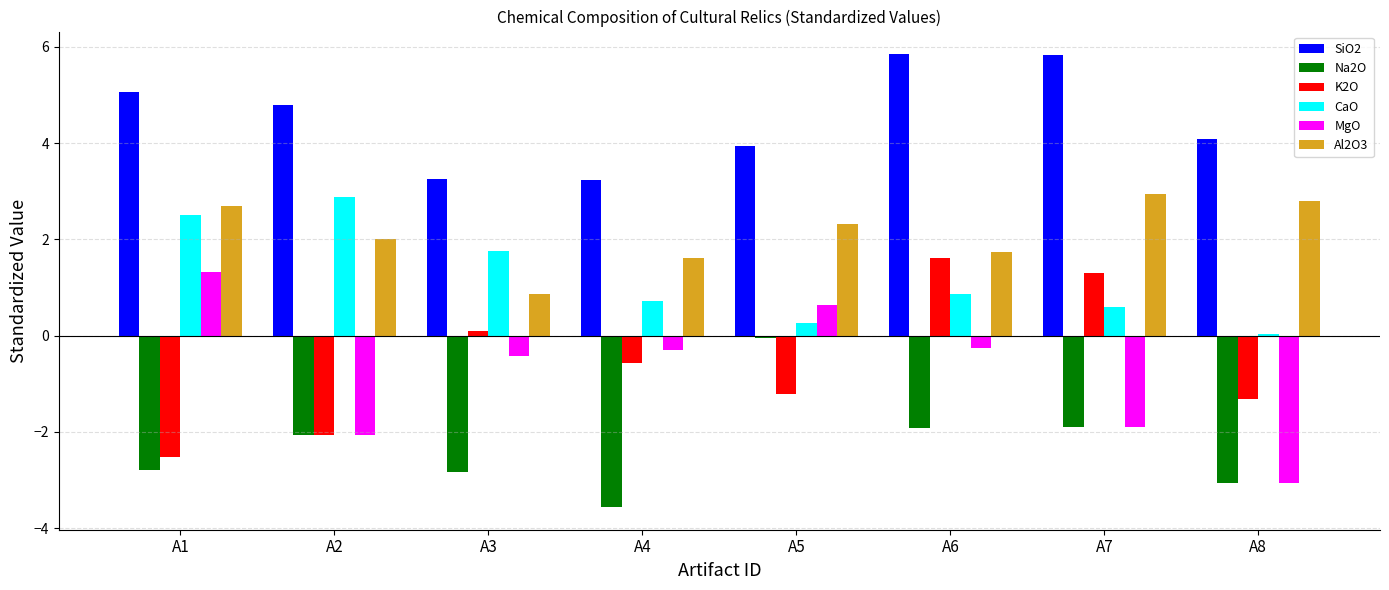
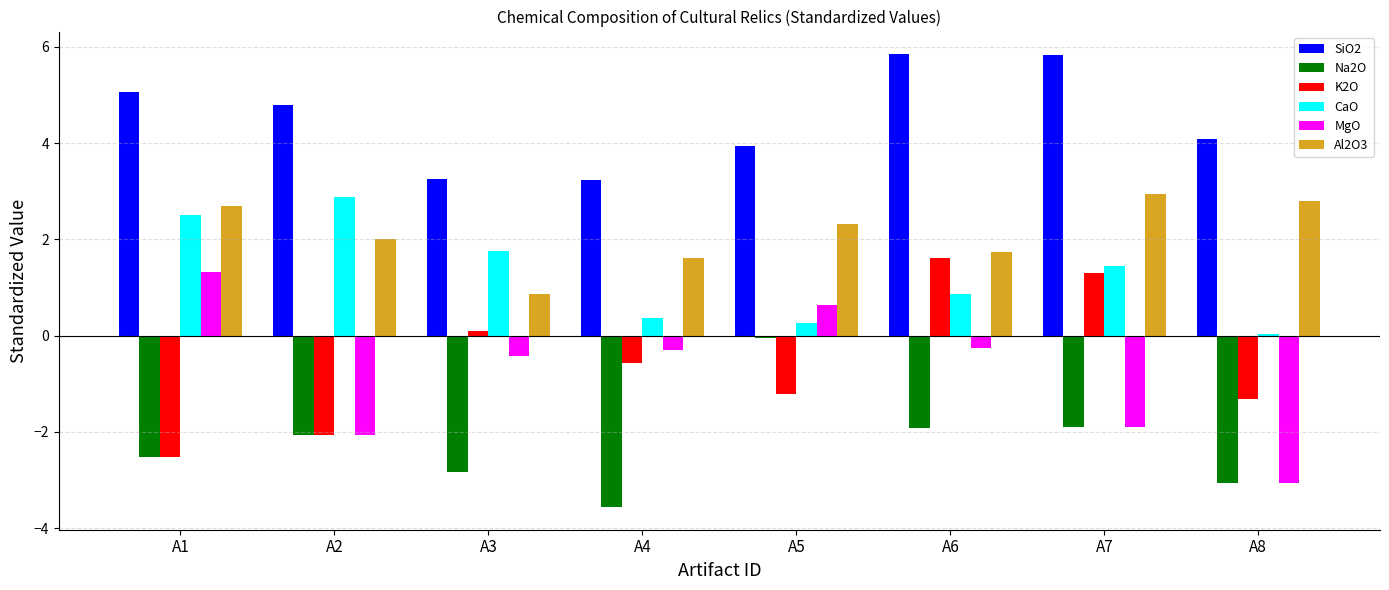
  {
    "SiO2": {
      "A1": 5.1,
      "A2": 4.8,
      "A3": 3.3,
      "A4": 3.2,
      "A5": 3.9,
      "A6": 5.9,
      "A7": 5.8,
      "A8": 4.1
    },
    "Na2O": {
-     "A1": -2.8,
+     "A1": -2.5,
      "A2": -2.1,
      "A3": -2.8,
      "A4": -3.6,
      "A6": -1.9,
      "A7": -1.9,
      "A8": -3.1
    },
    "K2O": {
      "A1": -2.5,
      "A2": -2.1,
      "A3": 0.1,
      "A4": -0.6,
      "A5": -1.2,
      "A6": 1.6,
      "A7": 1.3,
      "A8": -1.3
    },
    "CaO": {
      "A1": 2.5,
      "A2": 2.9,
      "A3": 1.8,
-     "A4": 0.7,
+     "A4": 0.4,
      "A5": 0.3,
      "A6": 0.9,
-     "A7": 0.6
+     "A7": 1.4
    },
    "MgO": {
      "A1": 1.3,
      "A2": -2.1,
      "A3": -0.4,
      "A4": -0.3,
      "A5": 0.6,
      "A6": -0.3,
      "A7": -1.9,
      "A8": -3.1
    },
    "Al2O3": {
      "A1": 2.7,
      "A2": 2.0,
      "A3": 0.9,
      "A4": 1.6,
      "A5": 2.3,
      "A6": 1.7,
      "A7": 3.0,
      "A8": 2.8
    }
  }
